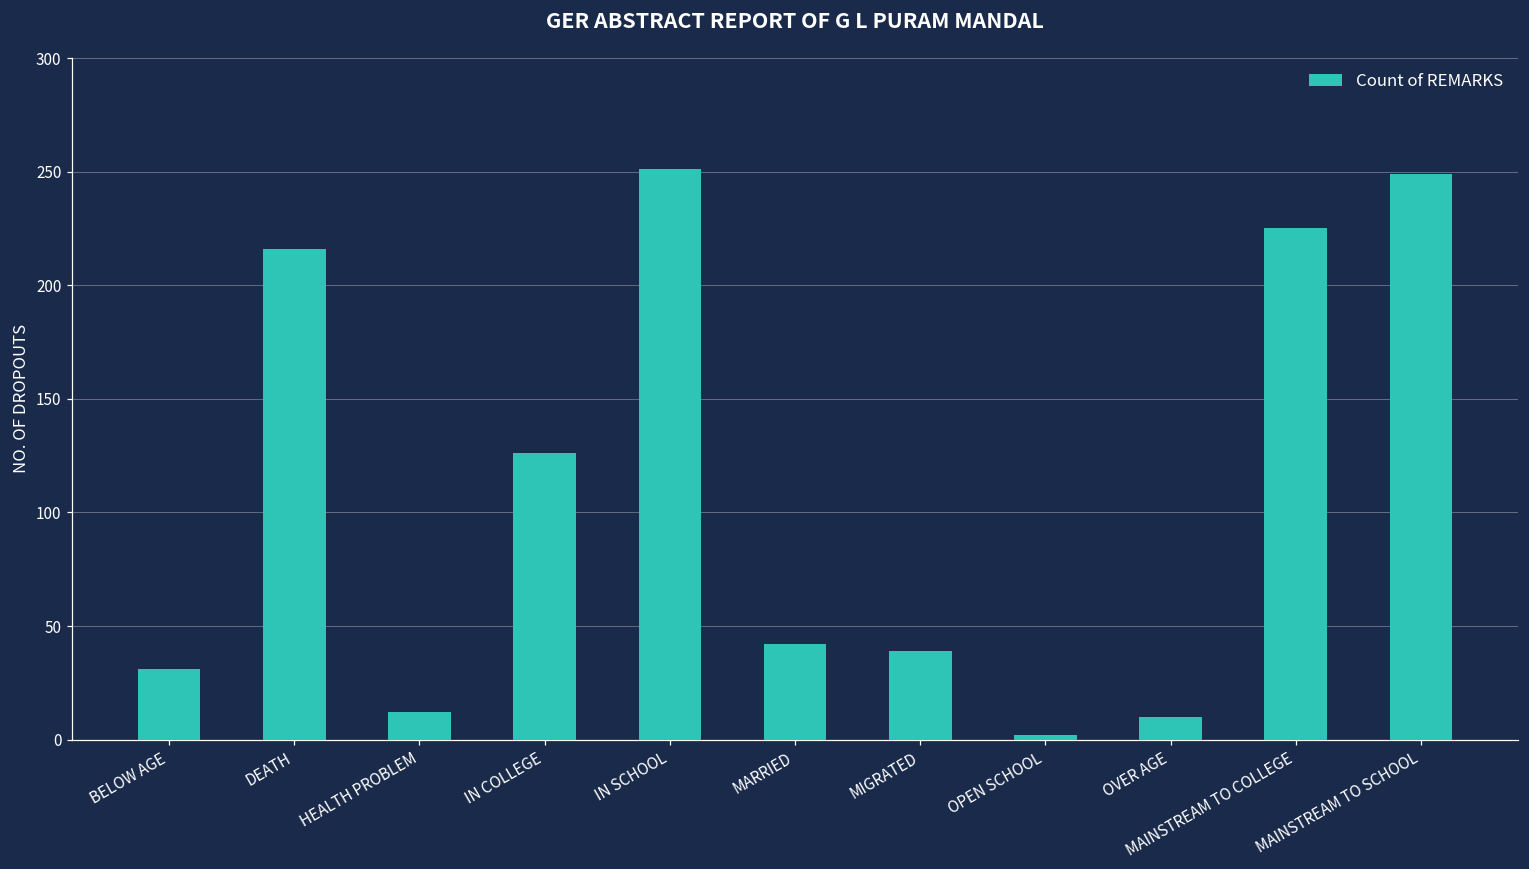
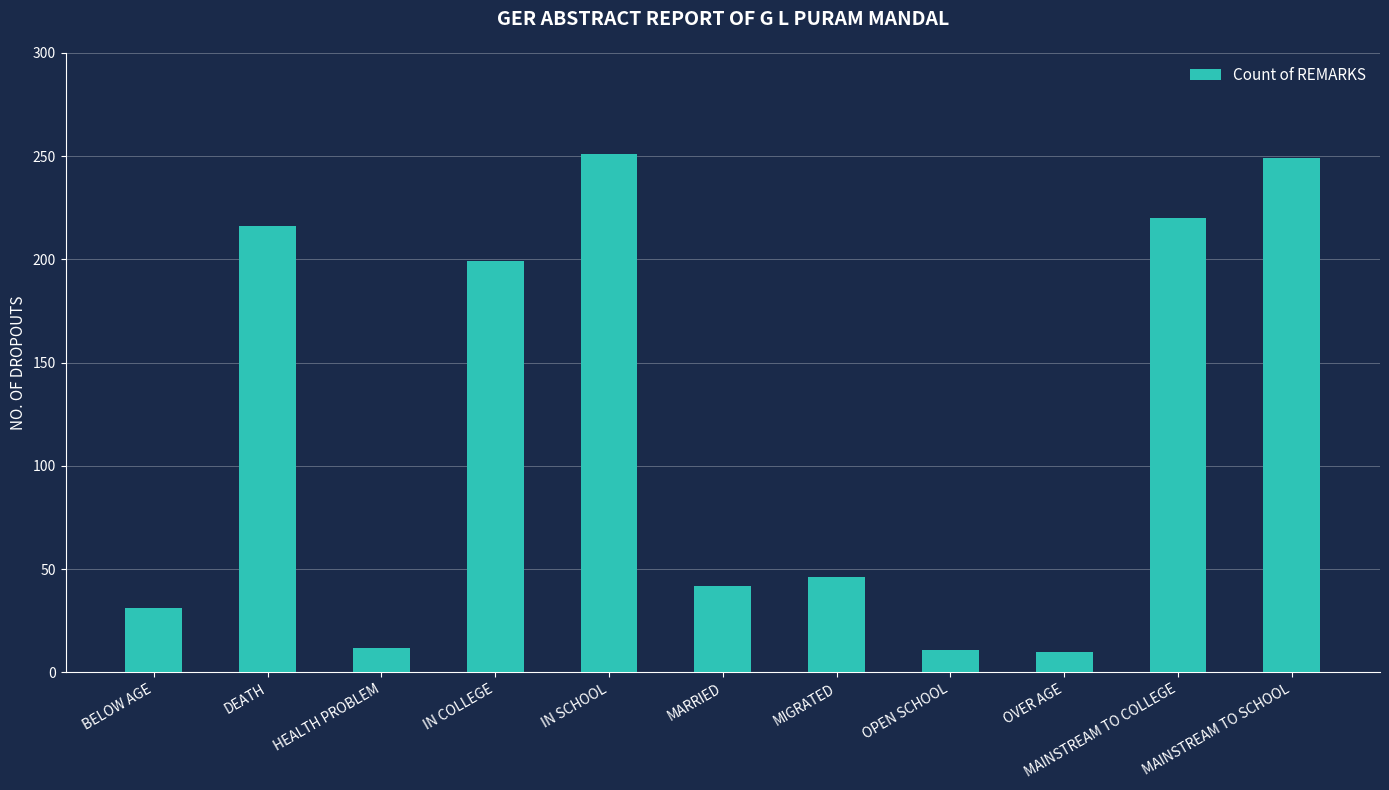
  {
    "BELOW AGE": 31,
    "DEATH": 216,
    "HEALTH PROBLEM": 12,
-   "IN COLLEGE": 126,
+   "IN COLLEGE": 199,
    "IN SCHOOL": 251,
    "MARRIED": 42,
-   "MIGRATED": 39,
-   "OPEN SCHOOL": 2,
+   "MIGRATED": 46,
+   "OPEN SCHOOL": 11,
    "OVER AGE": 10,
-   "MAINSTREAM TO COLLEGE": 225,
+   "MAINSTREAM TO COLLEGE": 220,
    "MAINSTREAM TO SCHOOL": 249
  }
